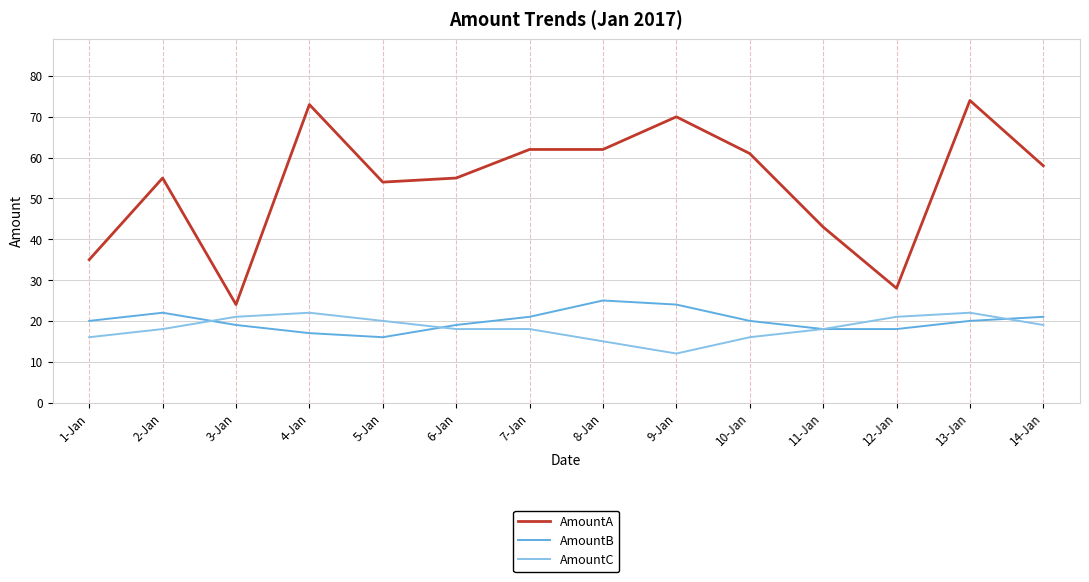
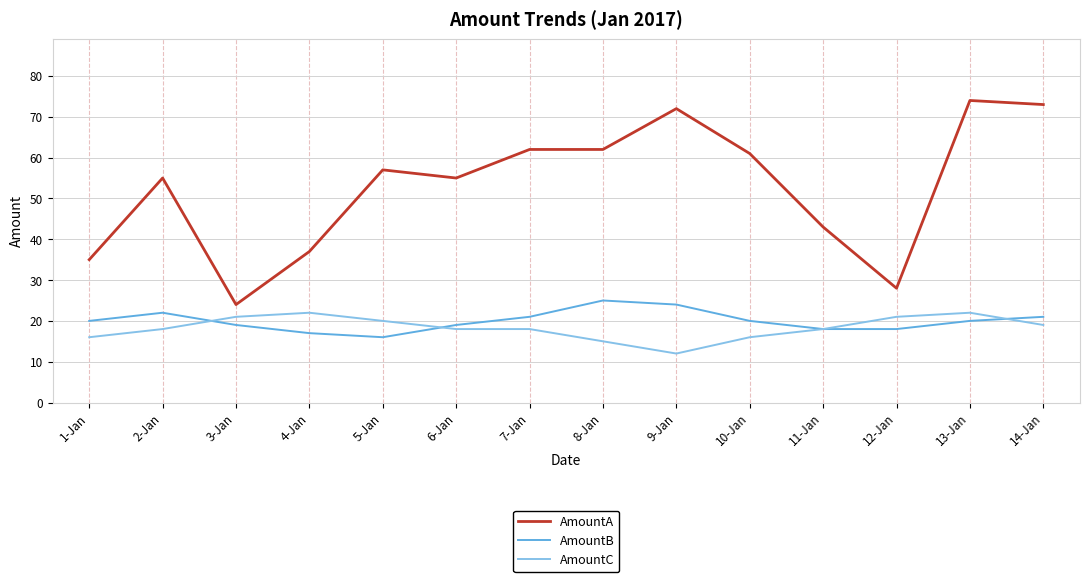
  {
    "AmountA": {
      "1-Jan": 35,
      "2-Jan": 55,
      "3-Jan": 24,
-     "4-Jan": 73,
-     "5-Jan": 54,
+     "4-Jan": 37,
+     "5-Jan": 57,
      "6-Jan": 55,
      "7-Jan": 62,
      "8-Jan": 62,
-     "9-Jan": 70,
+     "9-Jan": 72,
      "10-Jan": 61,
      "11-Jan": 43,
      "12-Jan": 28,
      "13-Jan": 74,
-     "14-Jan": 58
+     "14-Jan": 73
    }
  }
